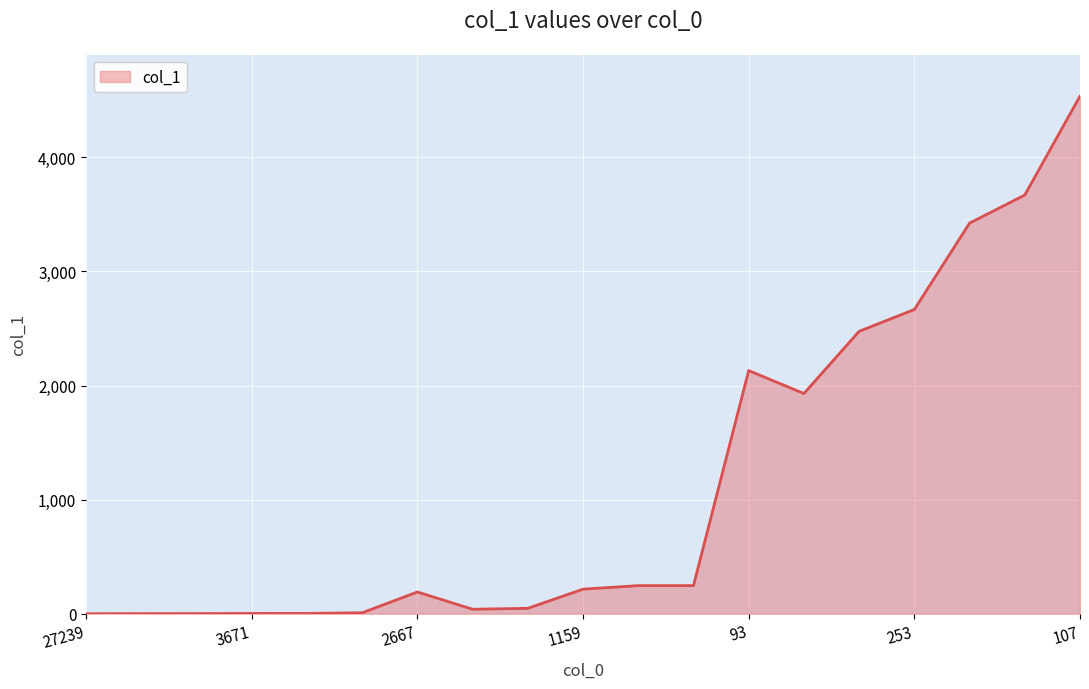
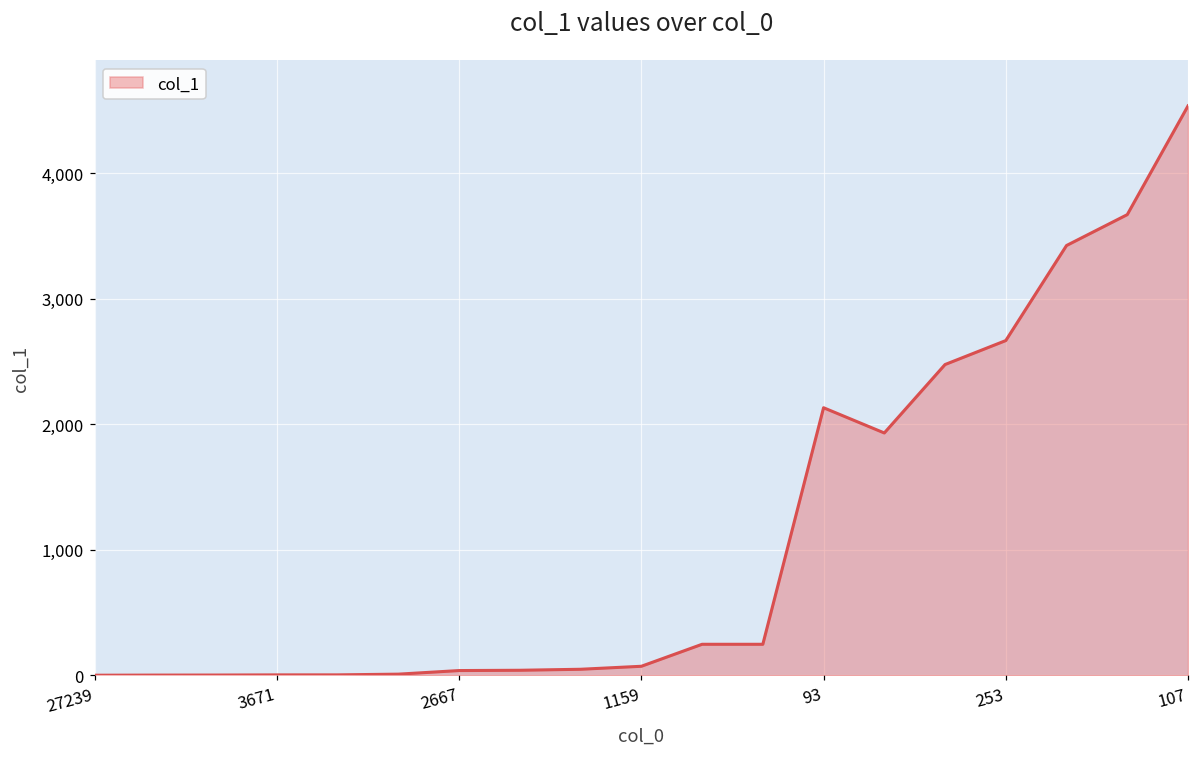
  {
    "27239": "0",
    "3671": "0",
-   "2667": "190",
-   "1159": "220",
+   "2667": "40",
+   "1159": "70",
    "93": "2,130",
    "253": "2,670",
    "107": "4,540"
  }
